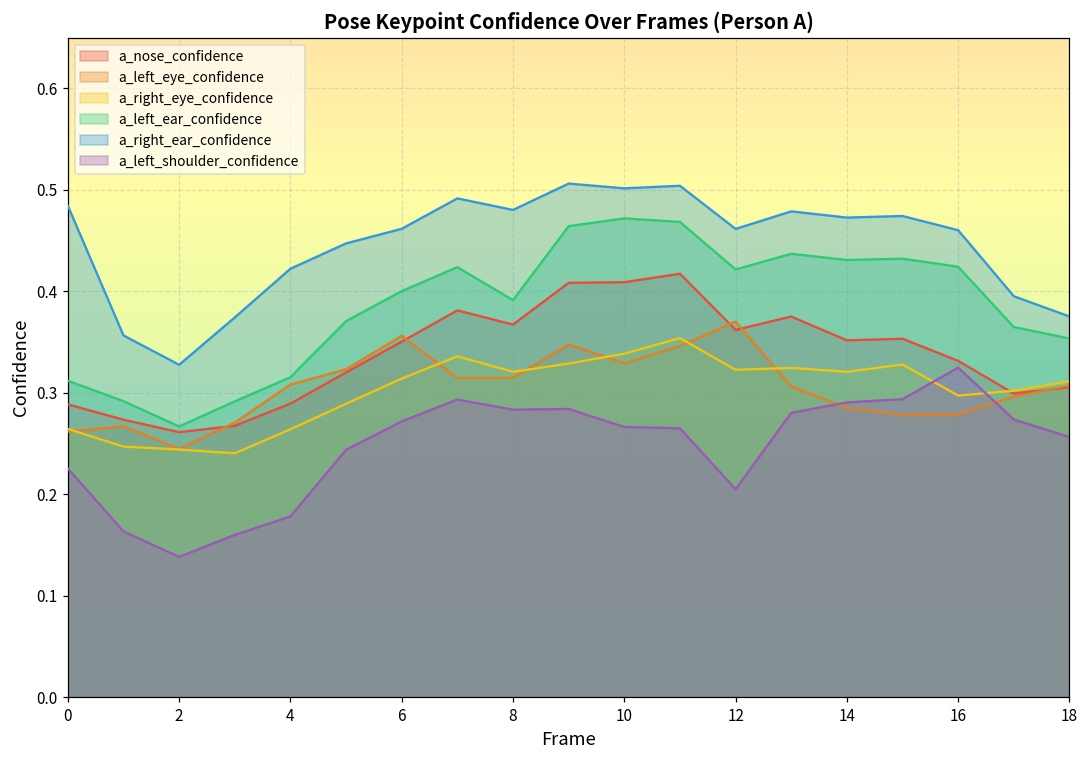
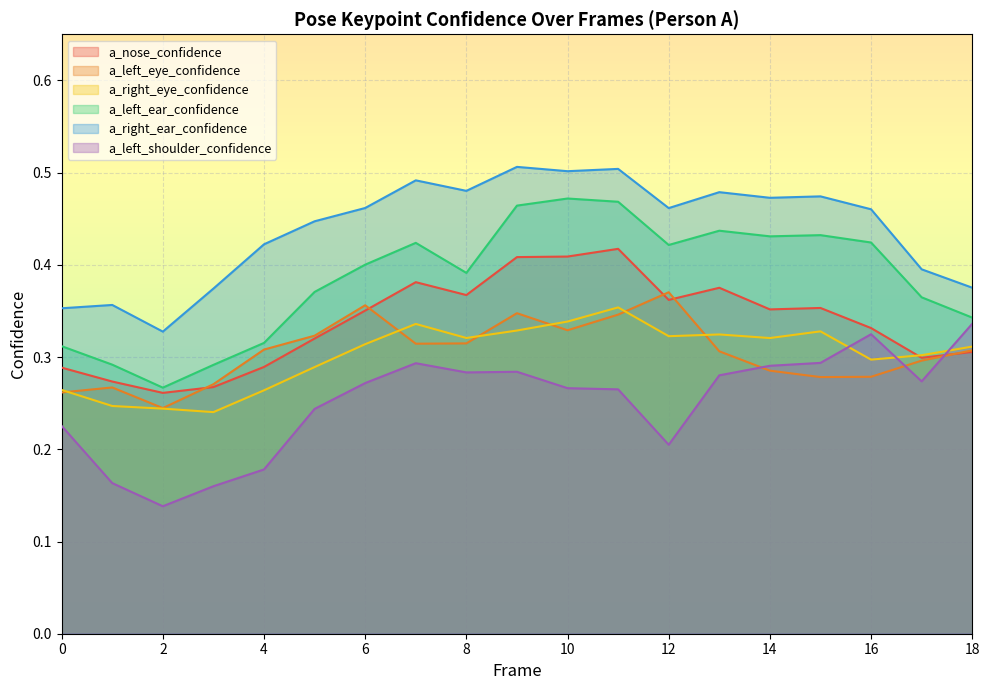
  {
    "a_left_ear_confidence": {
      "0": 0.31,
      "2": 0.27,
      "4": 0.32,
      "6": 0.40,
      "8": 0.39,
      "10": 0.47,
      "12": 0.42,
      "14": 0.43,
      "16": 0.42,
-     "18": 0.35
+     "18": 0.34
    },
    "a_right_ear_confidence": {
-     "0": 0.48,
+     "0": 0.35,
      "2": 0.33,
      "4": 0.42,
      "6": 0.46,
      "8": 0.48,
      "10": 0.50,
      "12": 0.46,
      "14": 0.47,
      "16": 0.46,
      "18": 0.38
    },
    "a_left_shoulder_confidence": {
      "0": 0.23,
      "2": 0.14,
      "4": 0.18,
      "6": 0.27,
      "8": 0.28,
      "10": 0.27,
      "12": 0.20,
      "14": 0.29,
      "16": 0.32,
-     "18": 0.26
+     "18": 0.34
    }
  }
